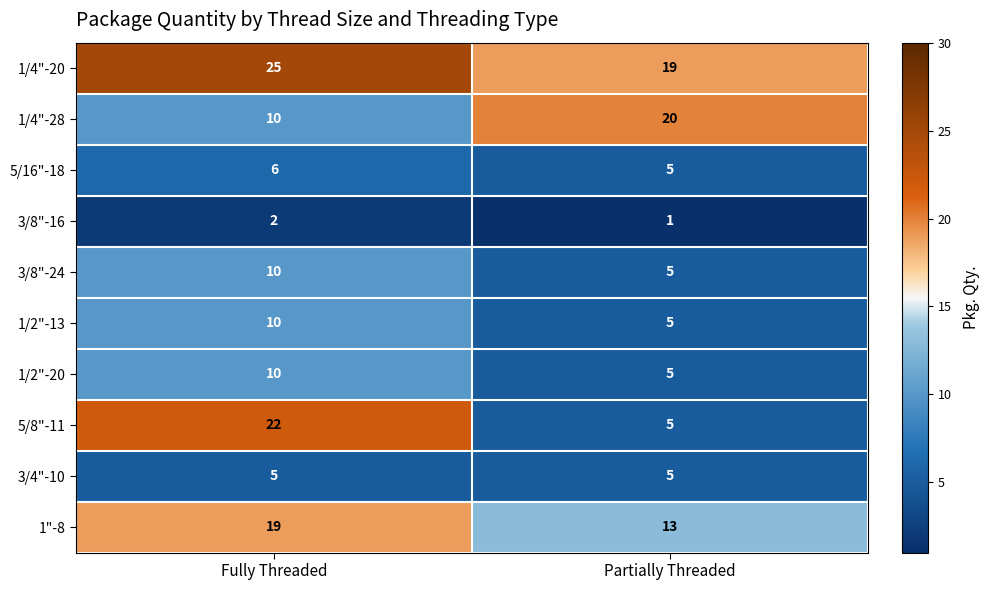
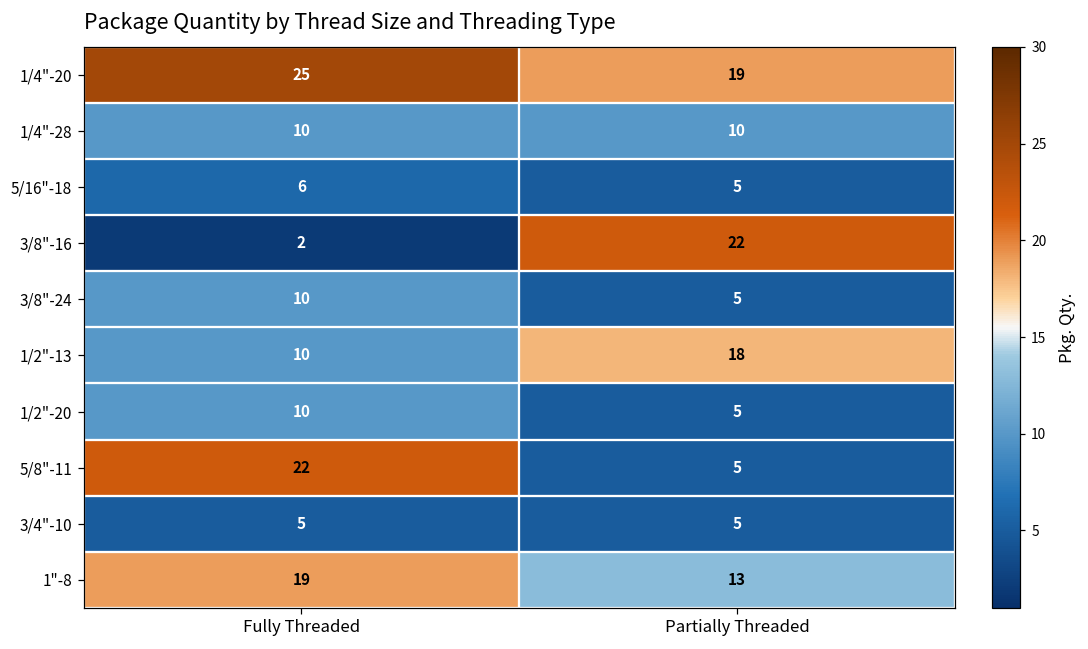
  {
    "1/4\"-20": {
      "Fully Threaded": 25,
      "Partially Threaded": 19
    },
    "1/4\"-28": {
      "Fully Threaded": 10,
-     "Partially Threaded": 20
+     "Partially Threaded": 10
    },
    "5/16\"-18": {
      "Fully Threaded": 6,
      "Partially Threaded": 5
    },
    "3/8\"-16": {
      "Fully Threaded": 2,
-     "Partially Threaded": 1
+     "Partially Threaded": 22
    },
    "3/8\"-24": {
      "Fully Threaded": 10,
      "Partially Threaded": 5
    },
    "1/2\"-13": {
      "Fully Threaded": 10,
-     "Partially Threaded": 5
+     "Partially Threaded": 18
    },
    "1/2\"-20": {
      "Fully Threaded": 10,
      "Partially Threaded": 5
    },
    "5/8\"-11": {
      "Fully Threaded": 22,
      "Partially Threaded": 5
    },
    "3/4\"-10": {
      "Fully Threaded": 5,
      "Partially Threaded": 5
    },
    "1\"-8": {
      "Fully Threaded": 19,
      "Partially Threaded": 13
    }
  }
